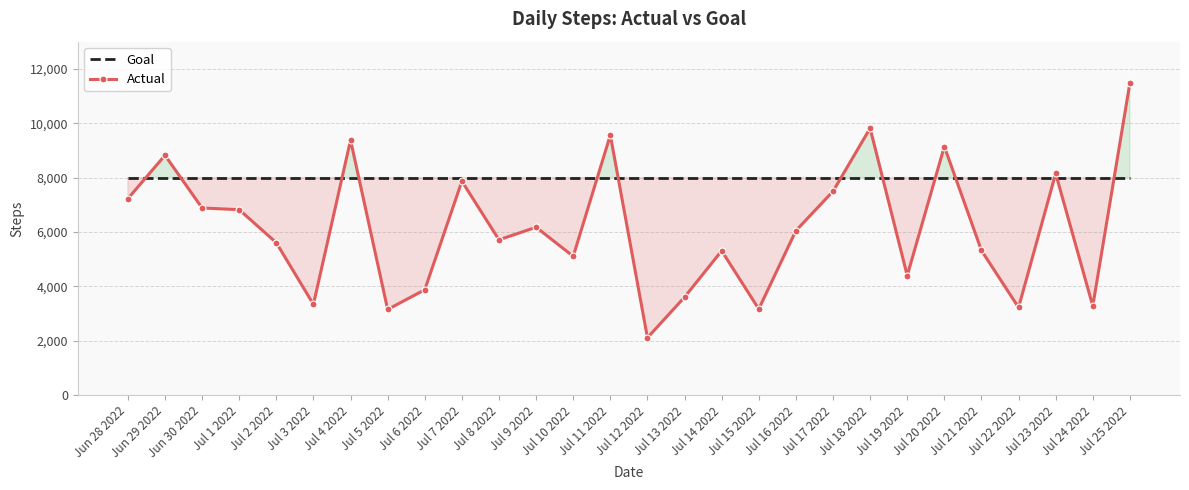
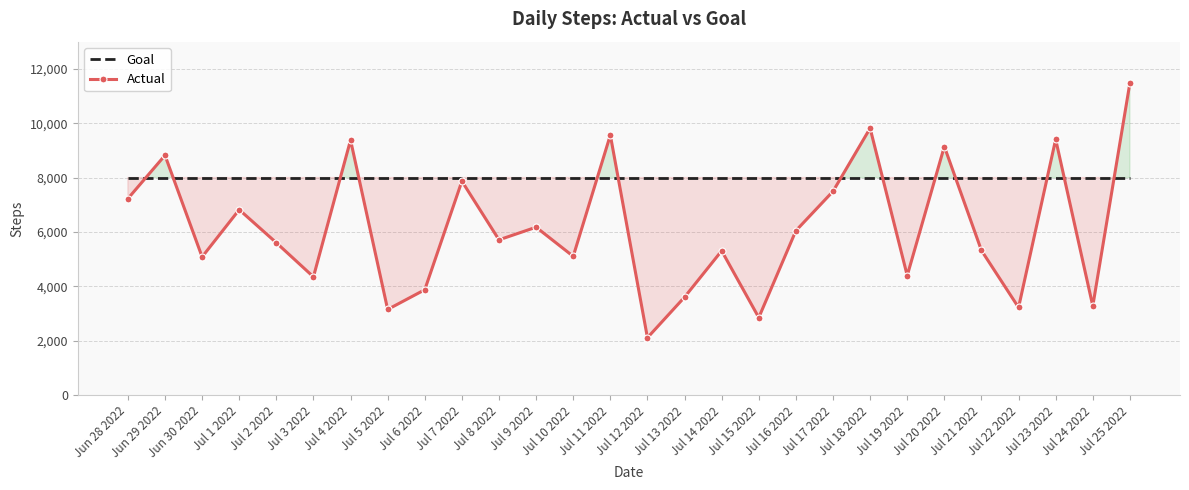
  {
    "Goal": {
      "Jun 28 2022": "8,000",
      "Jun 29 2022": "8,000",
      "Jun 30 2022": "8,000",
      "Jul 1 2022": "8,000",
      "Jul 2 2022": "8,000",
      "Jul 3 2022": "8,000",
      "Jul 4 2022": "8,000",
      "Jul 5 2022": "8,000",
      "Jul 6 2022": "8,000",
      "Jul 7 2022": "8,000",
      "Jul 8 2022": "8,000",
      "Jul 9 2022": "8,000",
      "Jul 10 2022": "8,000",
      "Jul 11 2022": "8,000",
      "Jul 12 2022": "8,000",
      "Jul 13 2022": "8,000",
      "Jul 14 2022": "8,000",
      "Jul 15 2022": "8,000",
      "Jul 16 2022": "8,000",
      "Jul 17 2022": "8,000",
      "Jul 18 2022": "8,000",
      "Jul 19 2022": "8,000",
      "Jul 20 2022": "8,000",
      "Jul 21 2022": "8,000",
      "Jul 22 2022": "8,000",
      "Jul 23 2022": "8,000",
      "Jul 24 2022": "8,000",
      "Jul 25 2022": "8,000"
    },
    "Actual": {
      "Jun 28 2022": "7,200",
      "Jun 29 2022": "8,800",
-     "Jun 30 2022": "6,900",
+     "Jun 30 2022": "5,100",
      "Jul 1 2022": "6,800",
      "Jul 2 2022": "5,600",
-     "Jul 3 2022": "3,300",
+     "Jul 3 2022": "4,300",
      "Jul 4 2022": "9,400",
      "Jul 5 2022": "3,100",
      "Jul 6 2022": "3,900",
      "Jul 7 2022": "7,900",
      "Jul 8 2022": "5,700",
      "Jul 9 2022": "6,200",
      "Jul 10 2022": "5,100",
      "Jul 11 2022": "9,600",
      "Jul 12 2022": "2,100",
      "Jul 13 2022": "3,600",
      "Jul 14 2022": "5,300",
-     "Jul 15 2022": "3,200",
+     "Jul 15 2022": "2,900",
      "Jul 16 2022": "6,000",
      "Jul 17 2022": "7,500",
      "Jul 18 2022": "9,800",
      "Jul 19 2022": "4,400",
      "Jul 20 2022": "9,100",
      "Jul 21 2022": "5,300",
      "Jul 22 2022": "3,200",
-     "Jul 23 2022": "8,200",
+     "Jul 23 2022": "9,400",
      "Jul 24 2022": "3,300",
      "Jul 25 2022": "11,500"
    }
  }
